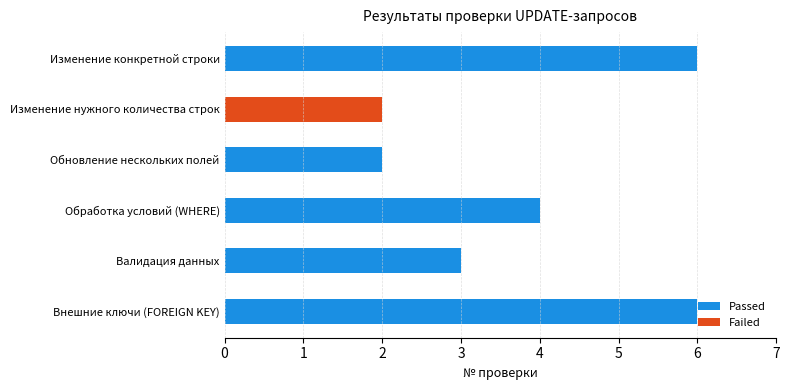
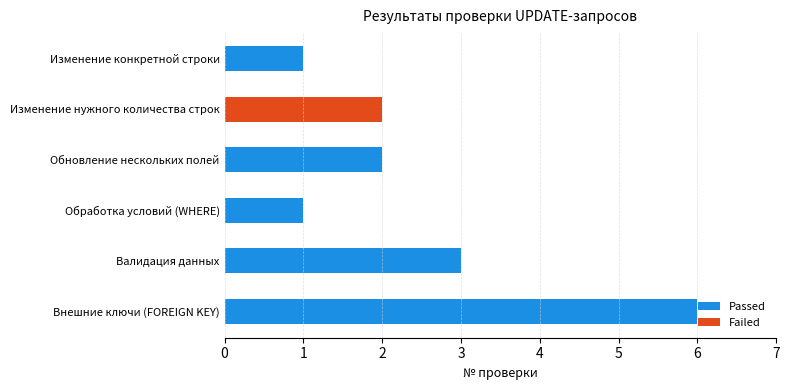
  {
-   "Изменение конкретной строки": 6,
+   "Изменение конкретной строки": 1,
    "Изменение нужного количества строк": 2,
    "Обновление нескольких полей": 2,
-   "Обработка условий (WHERE)": 4,
+   "Обработка условий (WHERE)": 1,
    "Валидация данных": 3,
    "Внешние ключи (FOREIGN KEY)": 6
  }
